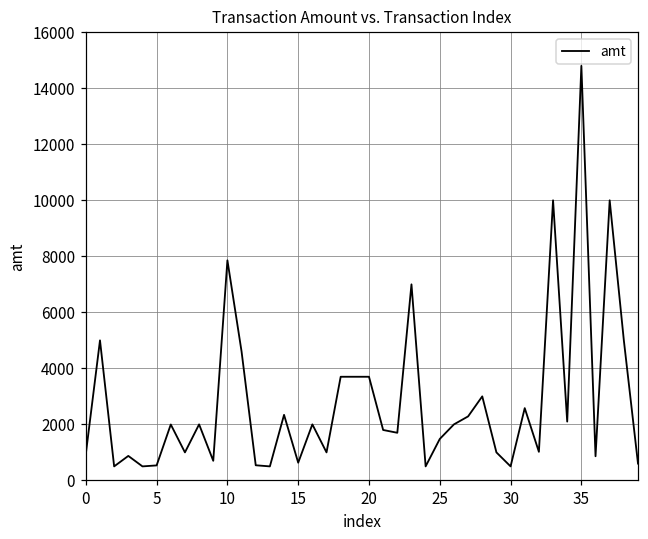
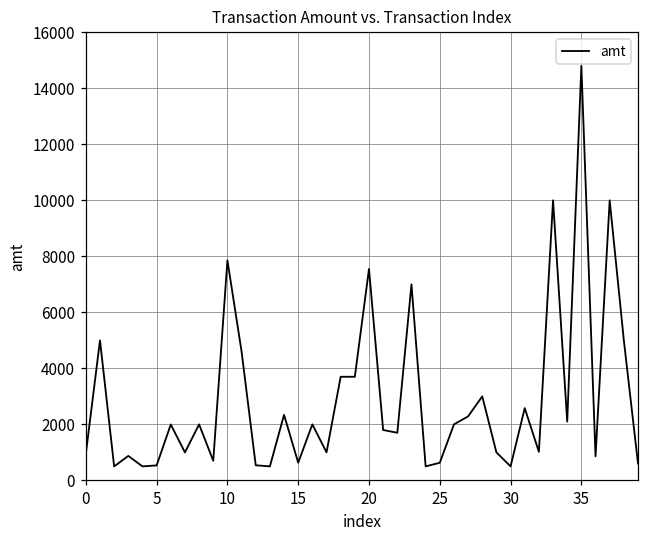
  {
    "0": 900,
    "5": 500,
    "10": 7900,
    "15": 600,
-   "20": 3700,
-   "25": 1500,
+   "20": 7500,
+   "25": 600,
    "30": 500,
    "35": 14800
  }
